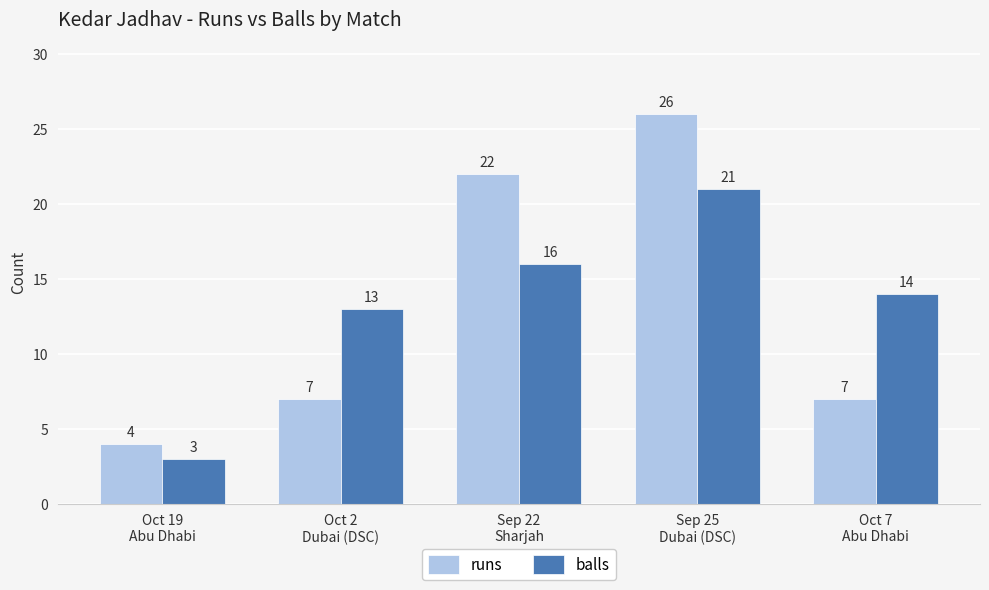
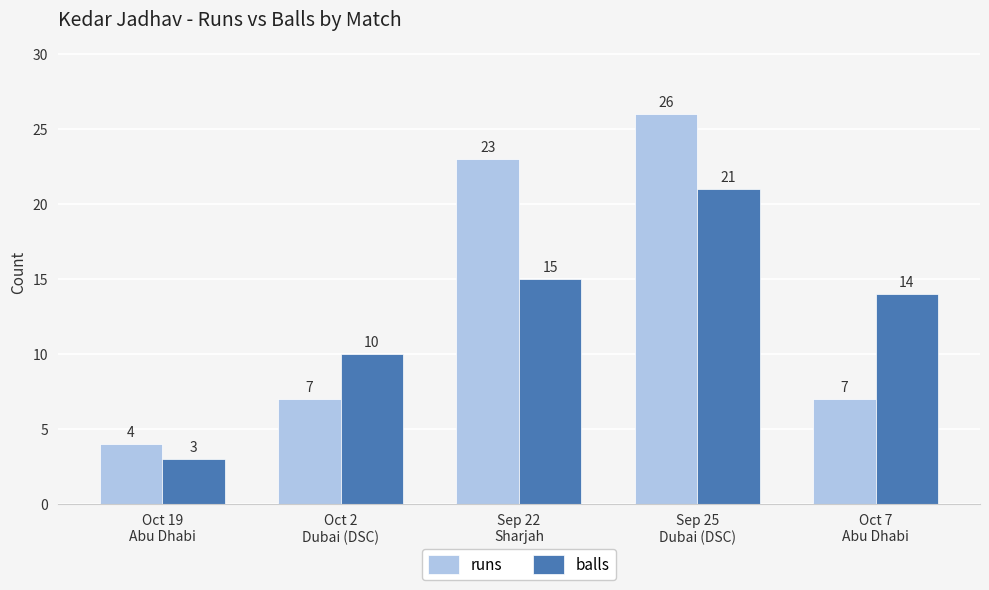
  {
    "runs": {
      "Oct 19 Abu Dhabi": 4,
      "Oct 2 Dubai (DSC)": 7,
-     "Sep 22 Sharjah": 22,
+     "Sep 22 Sharjah": 23,
      "Sep 25 Dubai (DSC)": 26,
      "Oct 7 Abu Dhabi": 7
    },
    "balls": {
      "Oct 19 Abu Dhabi": 3,
-     "Oct 2 Dubai (DSC)": 13,
-     "Sep 22 Sharjah": 16,
+     "Oct 2 Dubai (DSC)": 10,
+     "Sep 22 Sharjah": 15,
      "Sep 25 Dubai (DSC)": 21,
      "Oct 7 Abu Dhabi": 14
    }
  }
